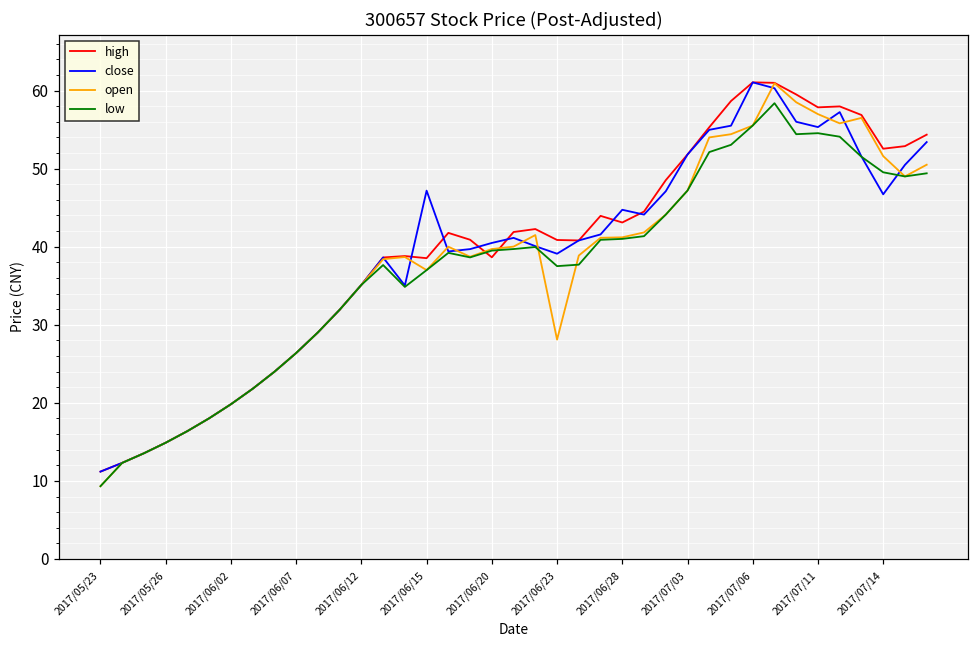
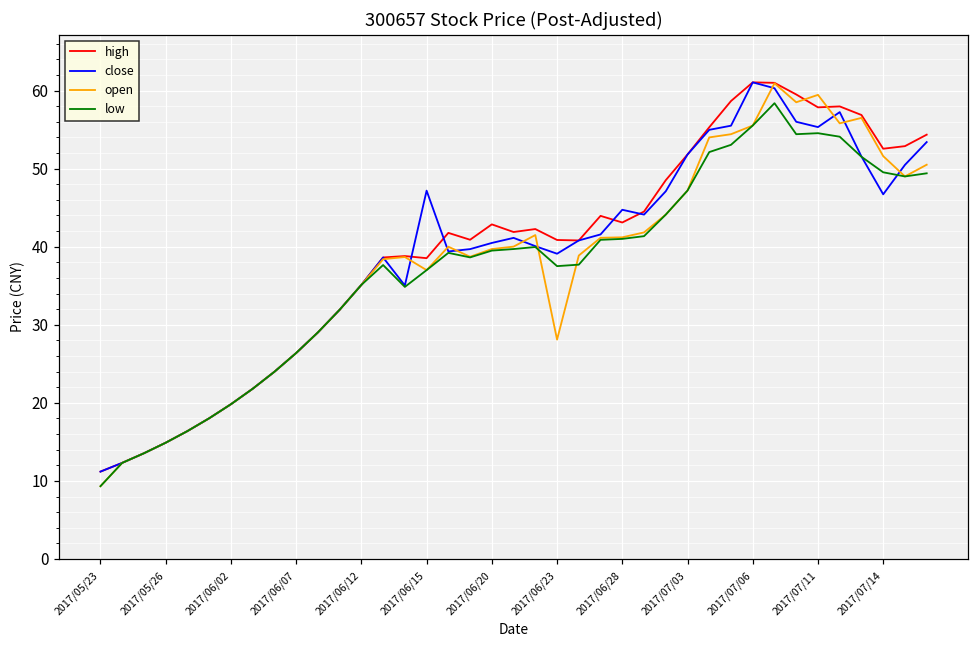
  {
    "high": {
      "2017/06/15": 39,
-     "2017/06/20": 39,
+     "2017/06/20": 43,
      "2017/06/23": 41,
      "2017/06/28": 43,
      "2017/07/11": 58,
      "2017/07/14": 53
    },
    "close": {
      "2017/06/15": 47,
      "2017/06/20": 40,
      "2017/06/23": 39,
      "2017/06/28": 45,
      "2017/07/11": 55,
      "2017/07/14": 47
    },
    "open": {
      "2017/06/23": 28,
-     "2017/07/11": 57,
+     "2017/07/11": 59,
      "2017/07/14": 52
    },
    "low": {
      "2017/06/23": 38,
      "2017/07/11": 55,
      "2017/07/14": 50
    }
  }
